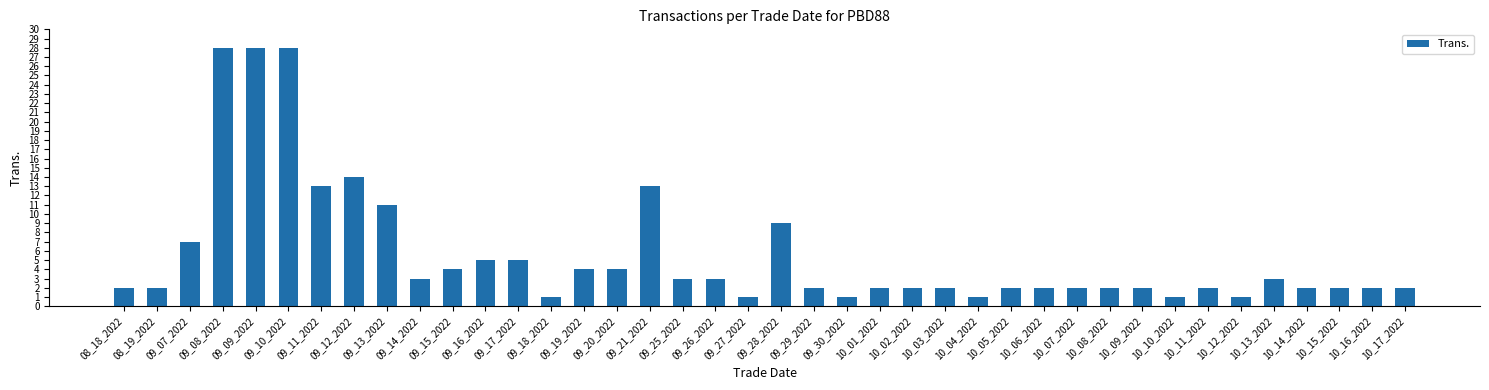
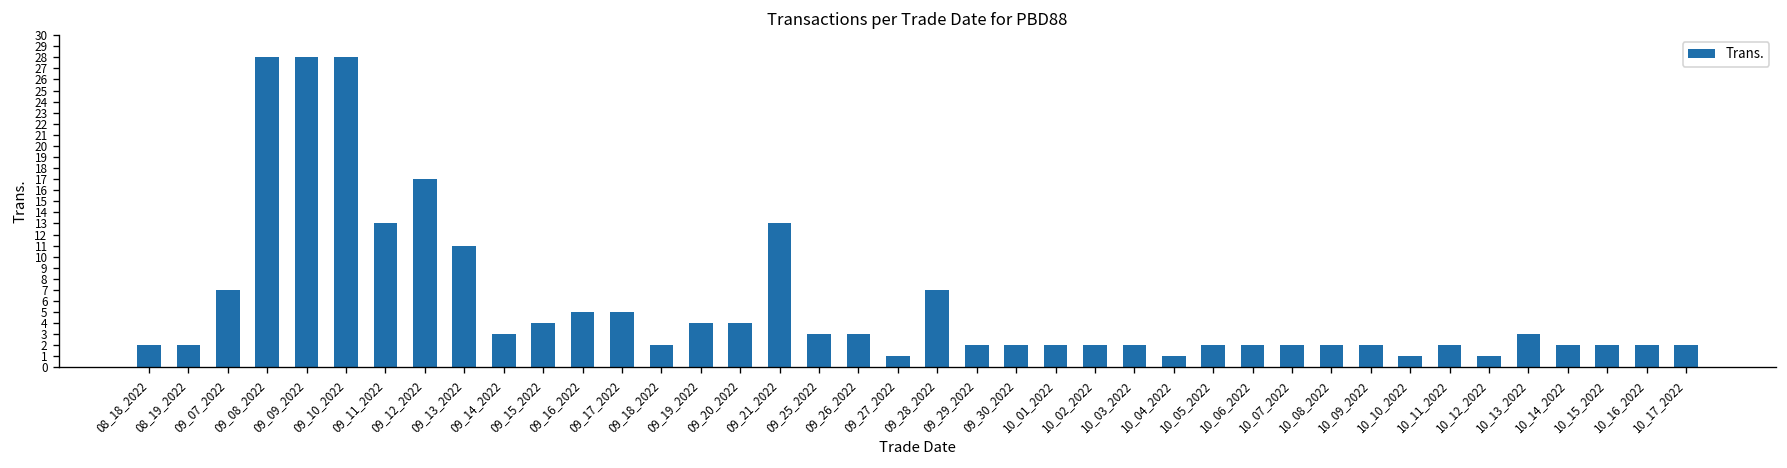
  {
    "08_18_2022": 2,
    "08_19_2022": 2,
    "09_07_2022": 7,
    "09_08_2022": 28,
    "09_09_2022": 28,
    "09_10_2022": 28,
    "09_11_2022": 13,
-   "09_12_2022": 14,
+   "09_12_2022": 17,
    "09_13_2022": 11,
    "09_14_2022": 3,
    "09_15_2022": 4,
    "09_16_2022": 5,
    "09_17_2022": 5,
-   "09_18_2022": 1,
+   "09_18_2022": 2,
    "09_19_2022": 4,
    "09_20_2022": 4,
    "09_21_2022": 13,
    "09_25_2022": 3,
    "09_26_2022": 3,
    "09_27_2022": 1,
-   "09_28_2022": 9,
+   "09_28_2022": 7,
    "09_29_2022": 2,
-   "09_30_2022": 1,
+   "09_30_2022": 2,
    "10_01_2022": 2,
    "10_02_2022": 2,
    "10_03_2022": 2,
    "10_04_2022": 1,
    "10_05_2022": 2,
    "10_06_2022": 2,
    "10_07_2022": 2,
    "10_08_2022": 2,
    "10_09_2022": 2,
    "10_10_2022": 1,
    "10_11_2022": 2,
    "10_12_2022": 1,
    "10_13_2022": 3,
    "10_14_2022": 2,
    "10_15_2022": 2,
    "10_16_2022": 2,
    "10_17_2022": 2
  }
